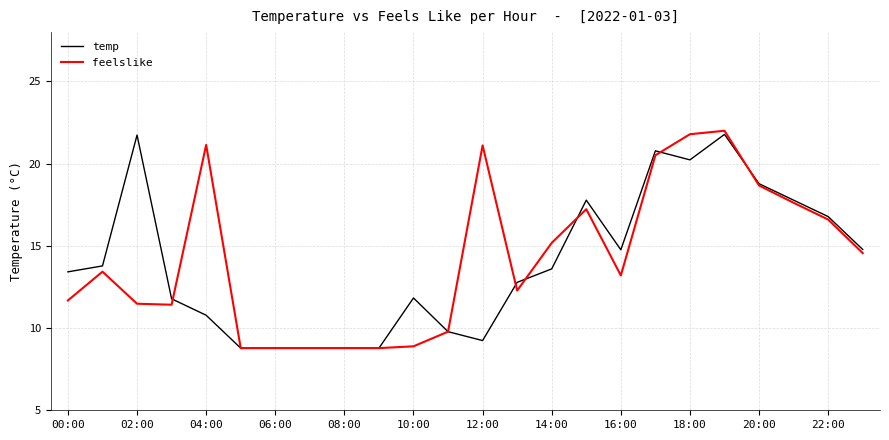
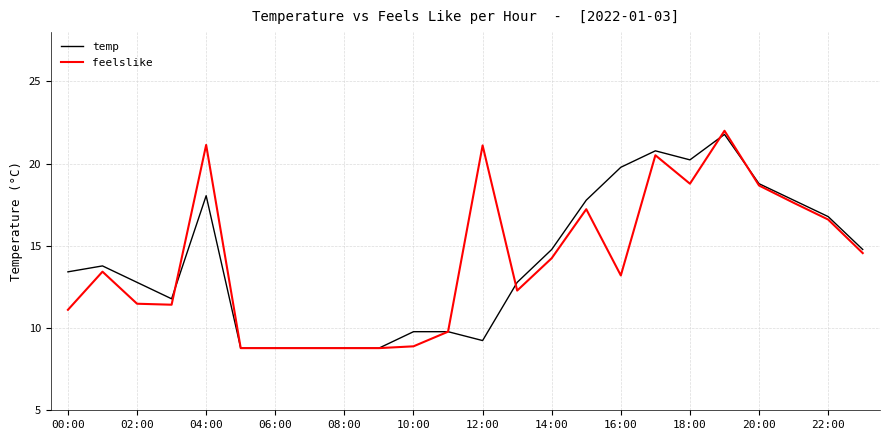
  {
    "temp": {
      "00:00": 13.4,
-     "02:00": 21.7,
-     "04:00": 10.8,
-     "10:00": 11.8,
+     "02:00": 12.8,
+     "04:00": 18.1,
+     "10:00": 9.8,
      "12:00": 9.2,
-     "14:00": 13.6,
-     "16:00": 14.8,
+     "14:00": 14.8,
+     "16:00": 19.8,
      "18:00": 20.2,
      "22:00": 16.8
    },
    "feelslike": {
-     "00:00": 11.7,
+     "00:00": 11.1,
      "02:00": 11.5,
      "04:00": 21.1,
      "10:00": 8.9,
      "12:00": 21.1,
-     "14:00": 15.2,
+     "14:00": 14.3,
      "16:00": 13.2,
-     "18:00": 21.8,
+     "18:00": 18.8,
      "22:00": 16.6
    }
  }
